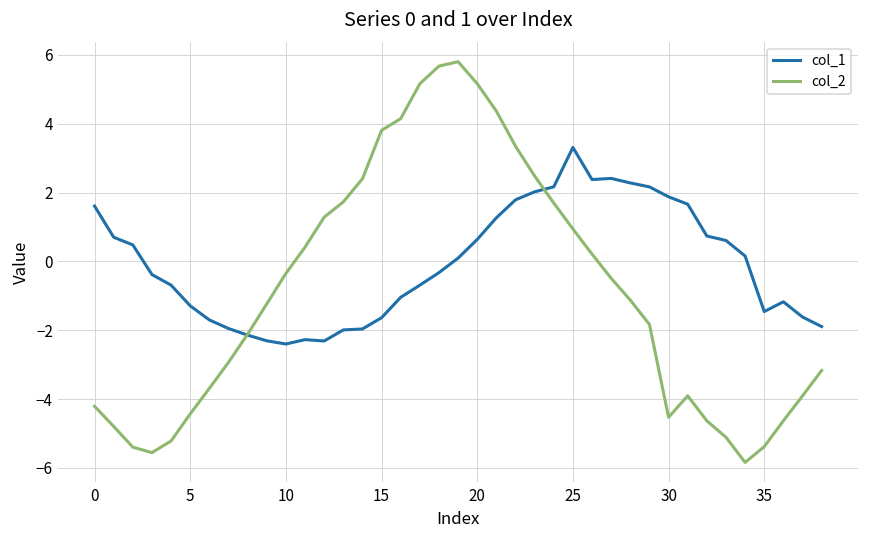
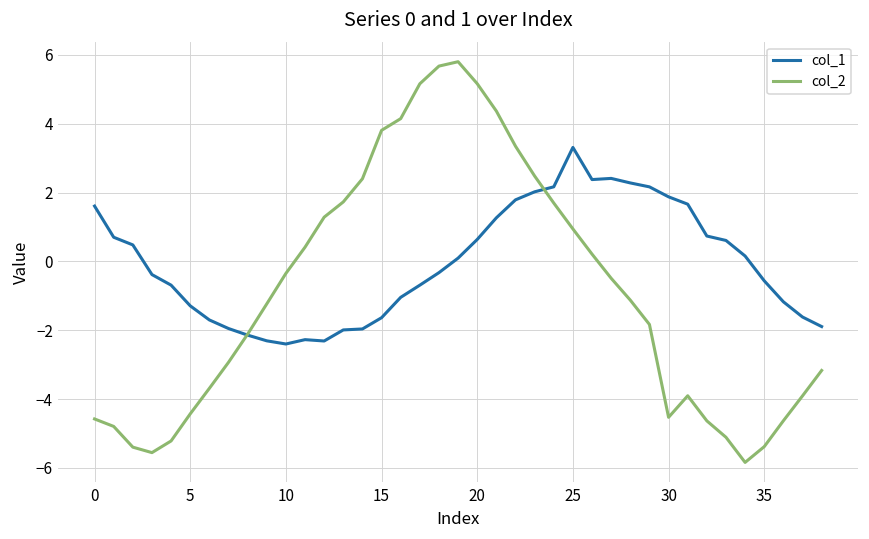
  {
    "col_1": {
      "0": 1.6,
      "5": -1.3,
      "10": -2.4,
      "15": -1.6,
      "20": 0.6,
      "25": 3.3,
      "30": 1.9,
-     "35": -1.5
+     "35": -0.6
    },
    "col_2": {
-     "0": -4.2,
+     "0": -4.6,
      "5": -4.4,
      "10": -0.3,
      "15": 3.8,
      "20": 5.2,
      "25": 0.9,
      "30": -4.5,
      "35": -5.4
    }
  }
